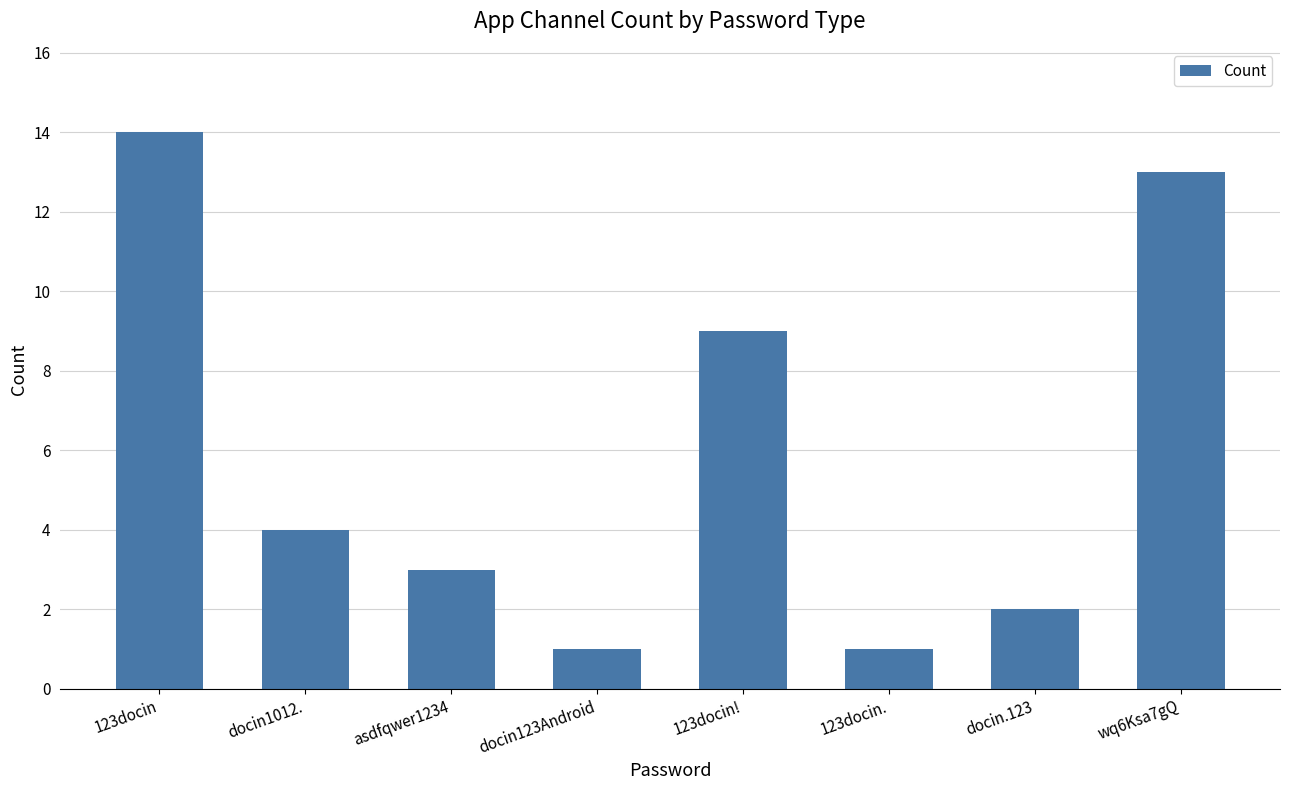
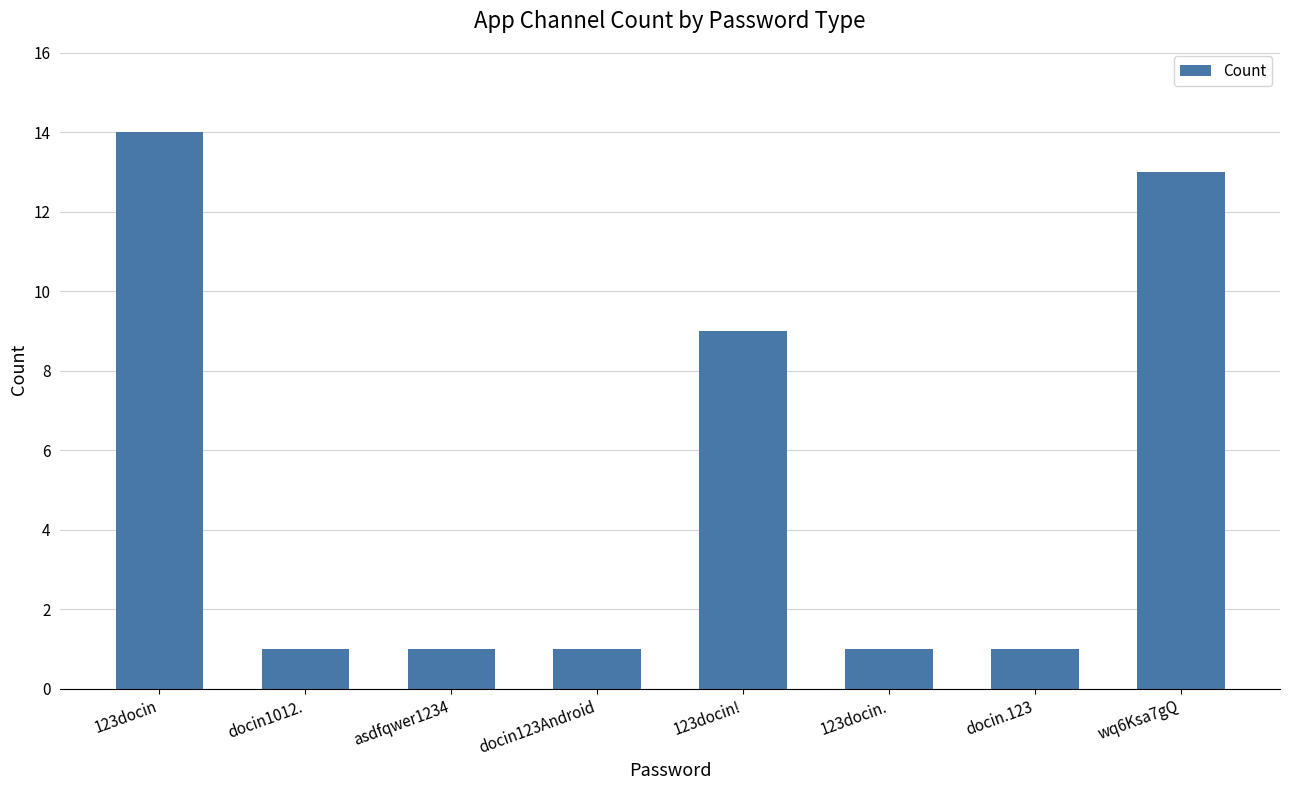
  {
    "123docin": 14,
-   "docin1012.": 4,
-   "asdfqwer1234": 3,
+   "docin1012.": 1,
+   "asdfqwer1234": 1,
    "docin123Android": 1,
    "123docin!": 9,
    "123docin.": 1,
-   "docin.123": 2,
+   "docin.123": 1,
    "wq6Ksa7gQ": 13
  }
